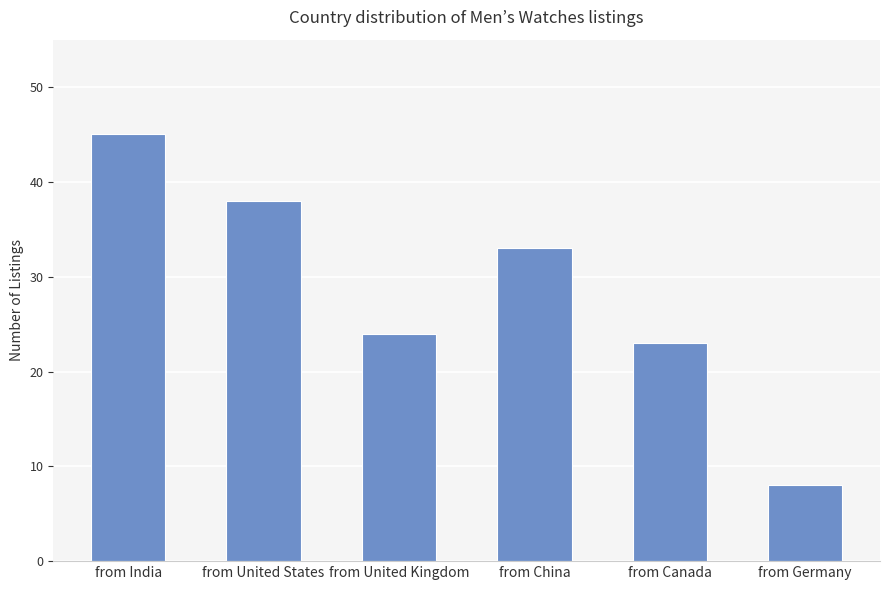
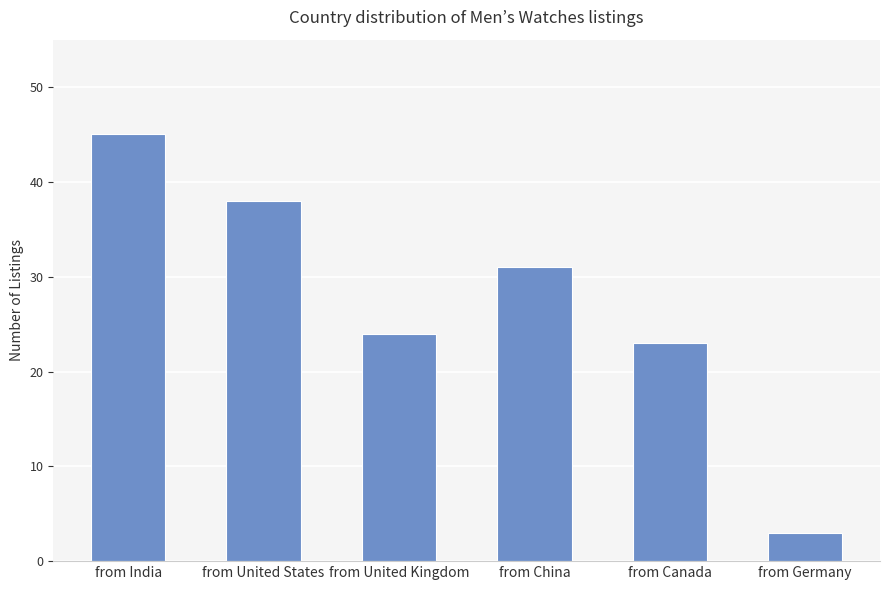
  {
    "from India": 45,
    "from United States": 38,
    "from United Kingdom": 24,
-   "from China": 33,
+   "from China": 31,
    "from Canada": 23,
-   "from Germany": 8
+   "from Germany": 3
  }
